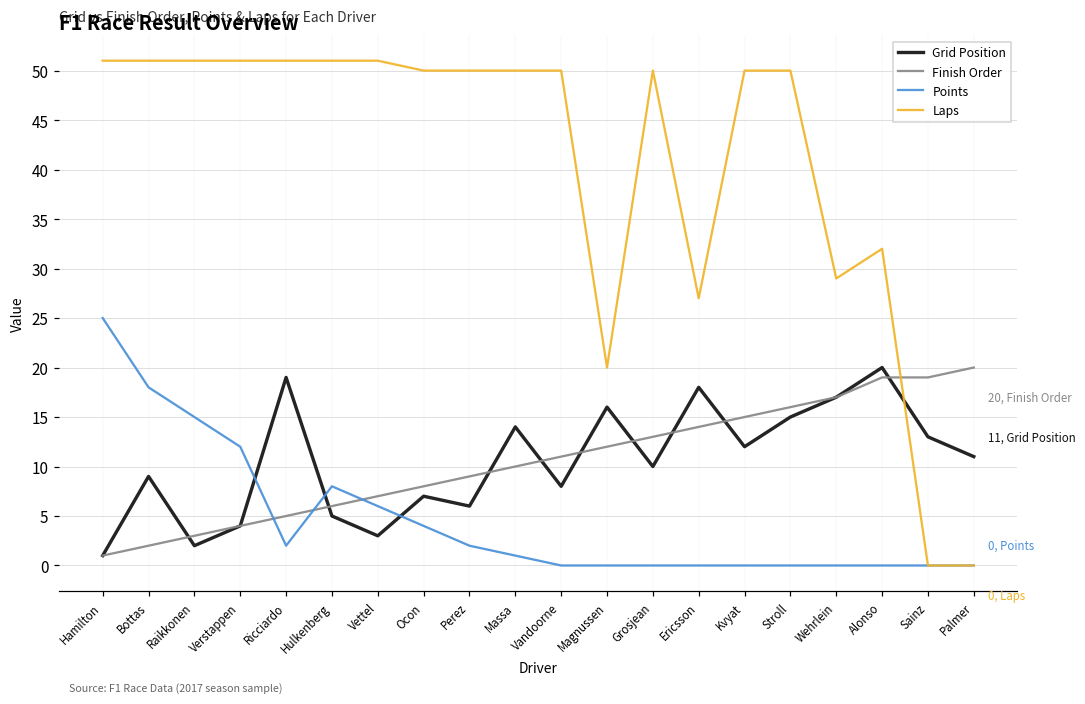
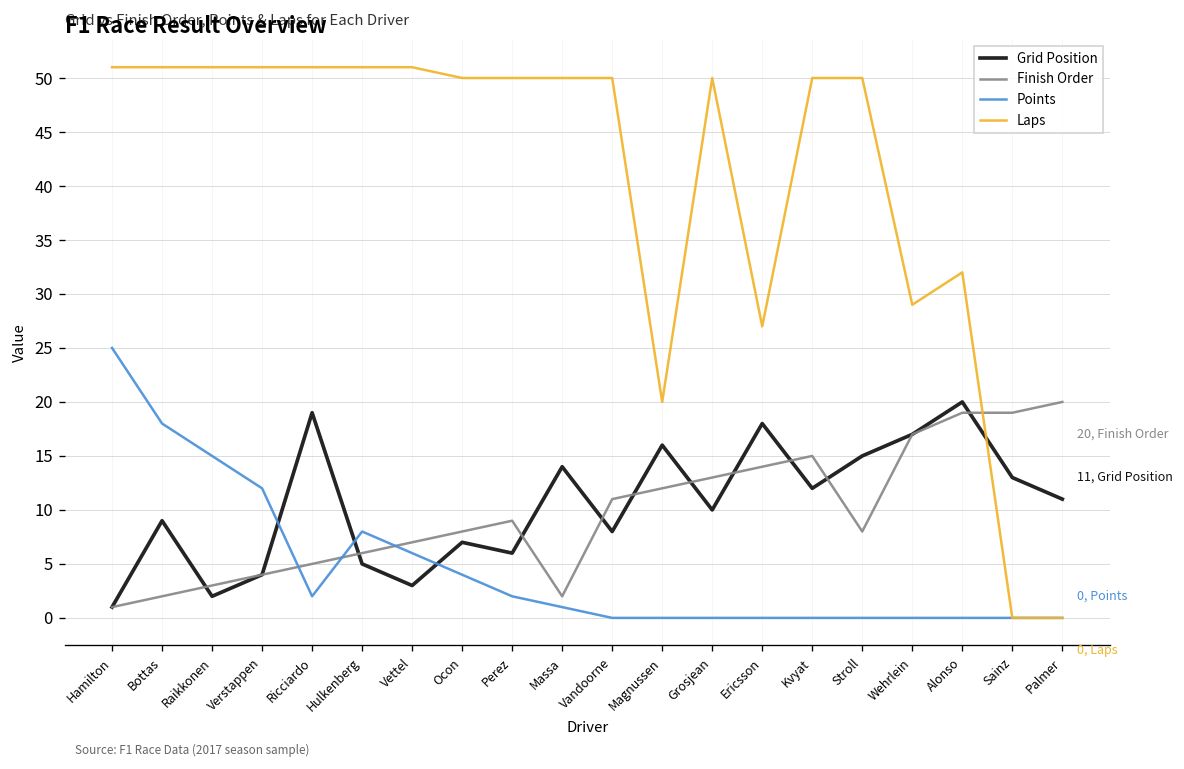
  {
    "Grid Position": {
      "Palmer": "11,"
    },
    "Finish Order": {
      "Bottas": "2",
      "Raikkonen": "3",
      "Ricciardo": "5",
      "Hulkenberg": "6",
      "Vettel": "7",
      "Ocon": "8",
      "Perez": "9",
-     "Massa": "10",
+     "Massa": "2",
      "Vandoorne": "11",
      "Magnussen": "12",
      "Grosjean": "13",
      "Ericsson": "14",
      "Kvyat": "15",
-     "Stroll": "16",
+     "Stroll": "8",
      "Alonso": "19",
      "Sainz": "19",
      "Palmer": "20"
    },
    "Points": {
      "Hamilton": "25",
      "Bottas": "18",
      "Raikkonen": "15",
      "Verstappen": "12",
      "Ricciardo": "2",
      "Hulkenberg": "8",
      "Vettel": "6",
      "Ocon": "4",
      "Perez": "2",
      "Massa": "1",
      "Vandoorne": "0",
      "Magnussen": "0",
      "Grosjean": "0",
      "Ericsson": "0",
      "Kvyat": "0",
      "Stroll": "0",
      "Wehrlein": "0",
      "Alonso": "0"
    },
    "Laps": {
      "Hamilton": "51",
      "Bottas": "51",
      "Raikkonen": "51",
      "Verstappen": "51",
      "Ricciardo": "51",
      "Hulkenberg": "51",
      "Vettel": "51",
      "Ocon": "50",
      "Perez": "50",
      "Massa": "50",
      "Vandoorne": "50",
      "Magnussen": "20",
      "Grosjean": "50",
      "Ericsson": "27",
      "Kvyat": "50",
      "Stroll": "50",
      "Wehrlein": "29",
      "Alonso": "32"
    }
  }
